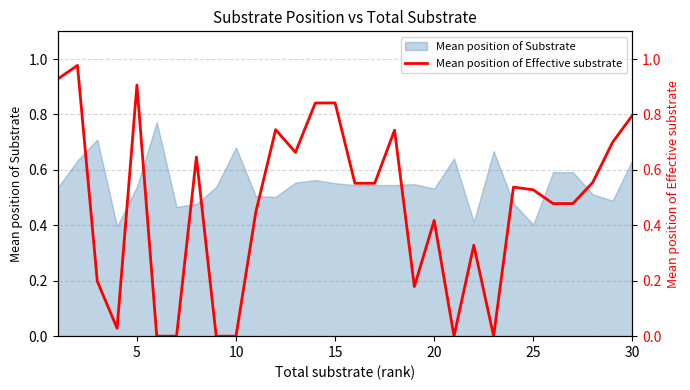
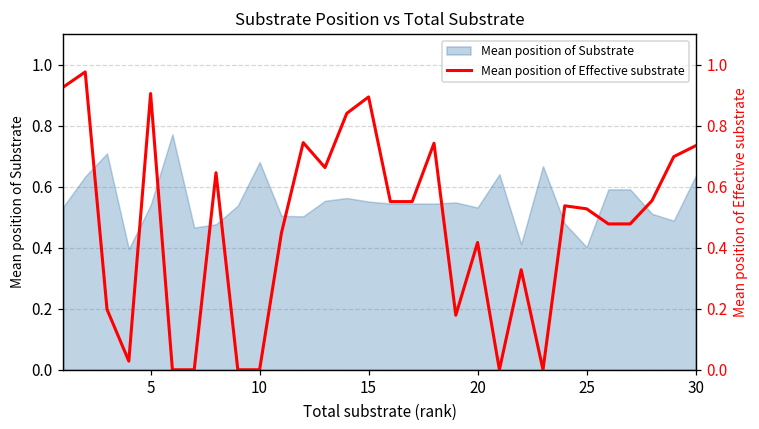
  {
    "Mean position of Substrate": {
      "5": 0.54,
      "10": 0.68,
      "15": 0.55,
      "20": 0.53,
      "25": 0.40,
      "30": 0.63
    },
    "Mean position of Effective substrate": {
      "5": 0.91,
      "10": 0.00,
-     "15": 0.84,
+     "15": 0.90,
      "20": 0.42,
      "25": 0.53,
-     "30": 0.80
+     "30": 0.73
    }
  }
